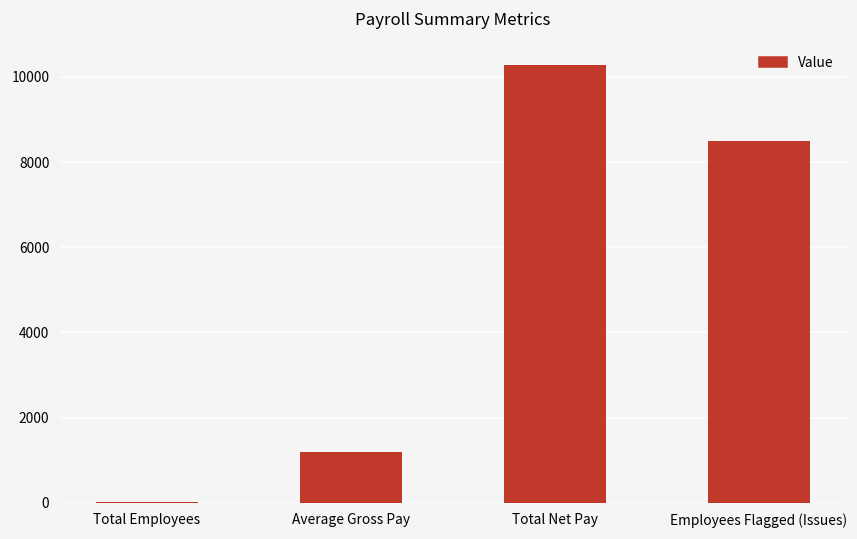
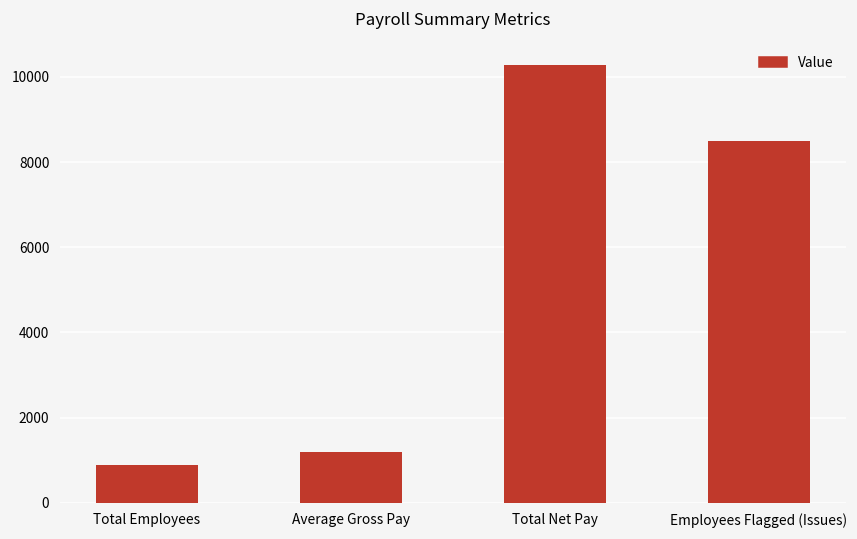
  {
-   "Total Employees": 0,
+   "Total Employees": 900,
    "Average Gross Pay": 1200,
    "Total Net Pay": 10300,
    "Employees Flagged (Issues)": 8500
  }
